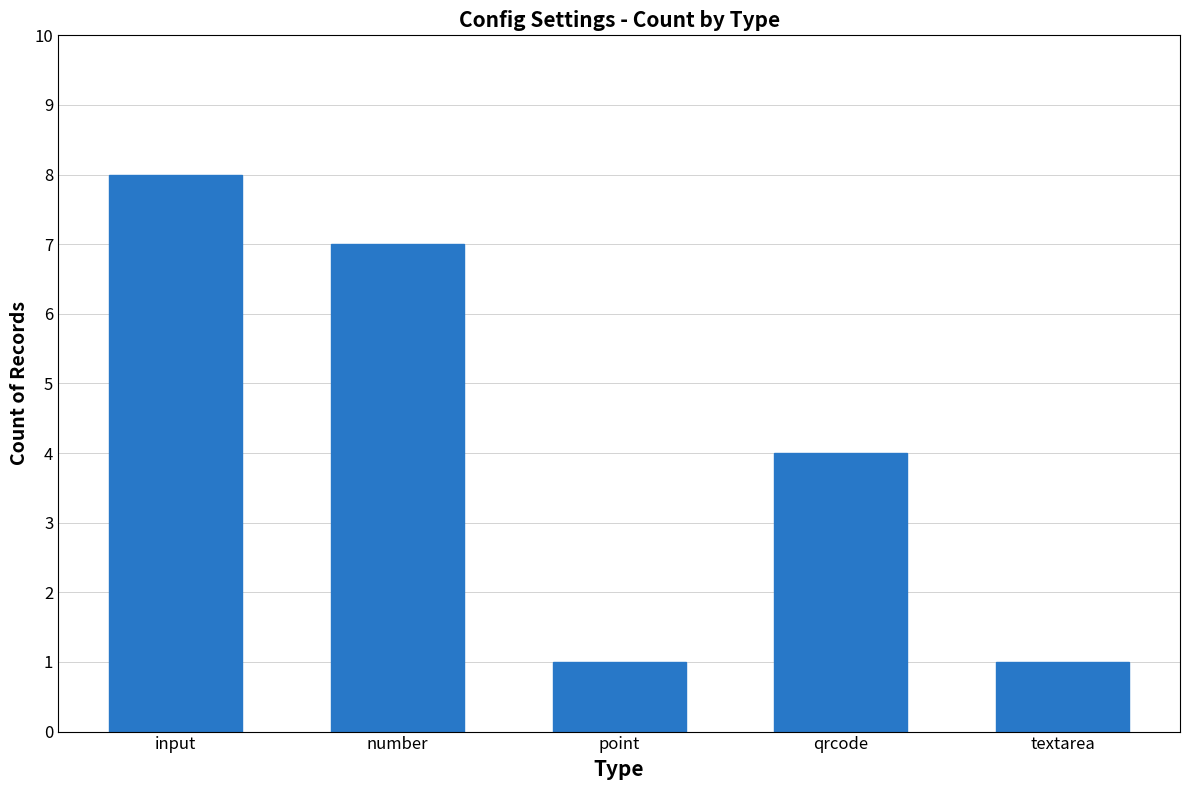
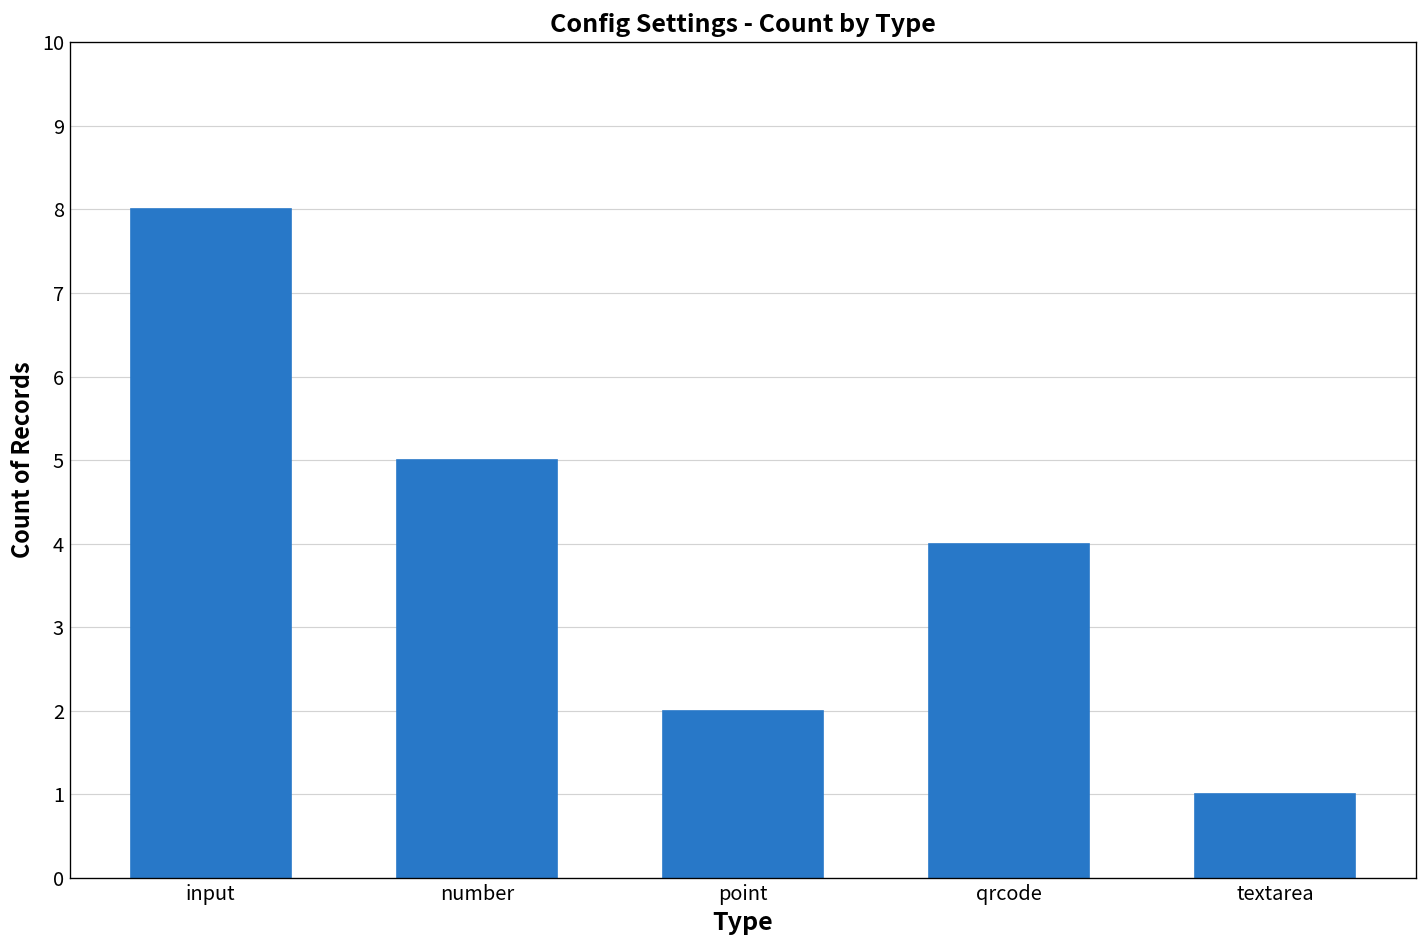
  {
    "input": 8,
-   "number": 7,
-   "point": 1,
+   "number": 5,
+   "point": 2,
    "qrcode": 4,
    "textarea": 1
  }
